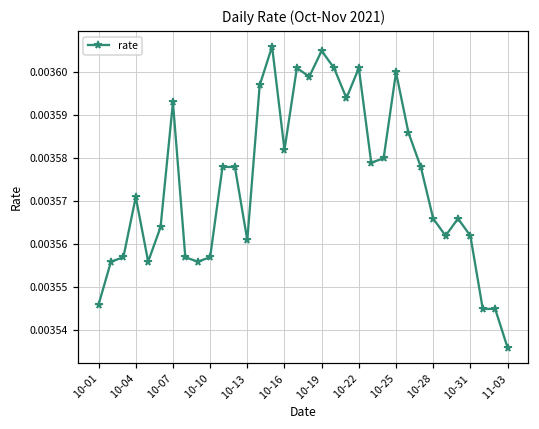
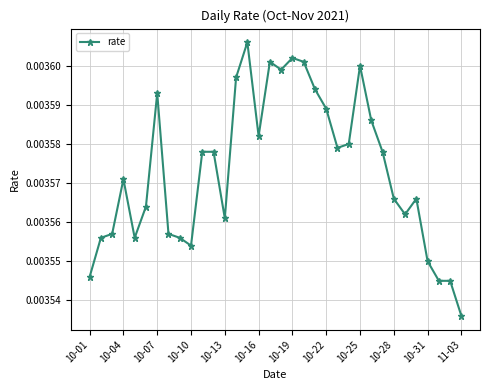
  {
    "10-01": 0.003546,
    "10-04": 0.003571,
    "10-07": 0.003593,
-   "10-10": 0.003557,
+   "10-10": 0.003554,
    "10-13": 0.003561,
    "10-16": 0.003582,
-   "10-19": 0.003605,
-   "10-22": 0.003601,
+   "10-19": 0.003602,
+   "10-22": 0.003589,
    "10-25": 0.003600,
    "10-28": 0.003566,
-   "10-31": 0.003562,
+   "10-31": 0.003550,
    "11-03": 0.003536
  }
